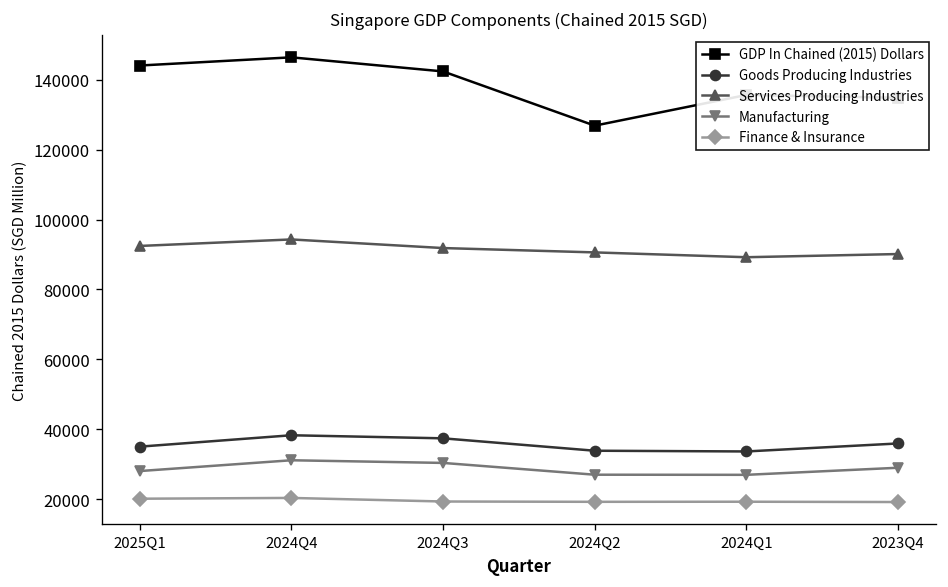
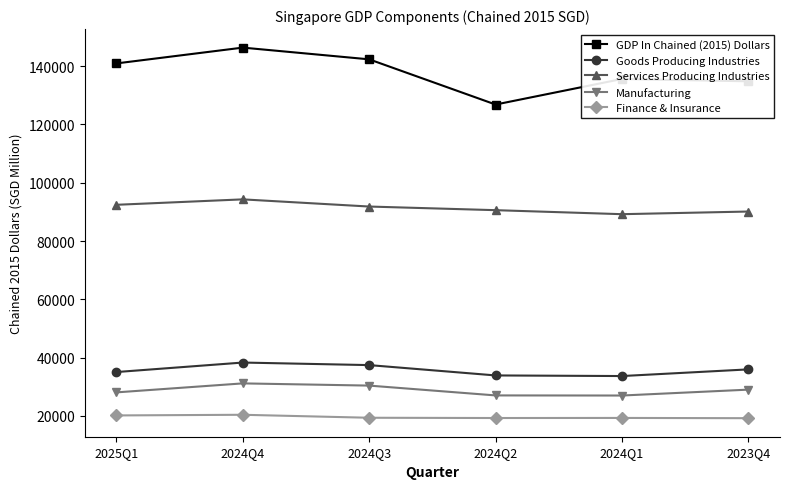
  {
    "GDP In Chained (2015) Dollars": {
-     "2025Q1": 144000,
+     "2025Q1": 141000,
      "2024Q4": 146000,
      "2024Q3": 142000,
      "2024Q2": 127000
    }
  }
